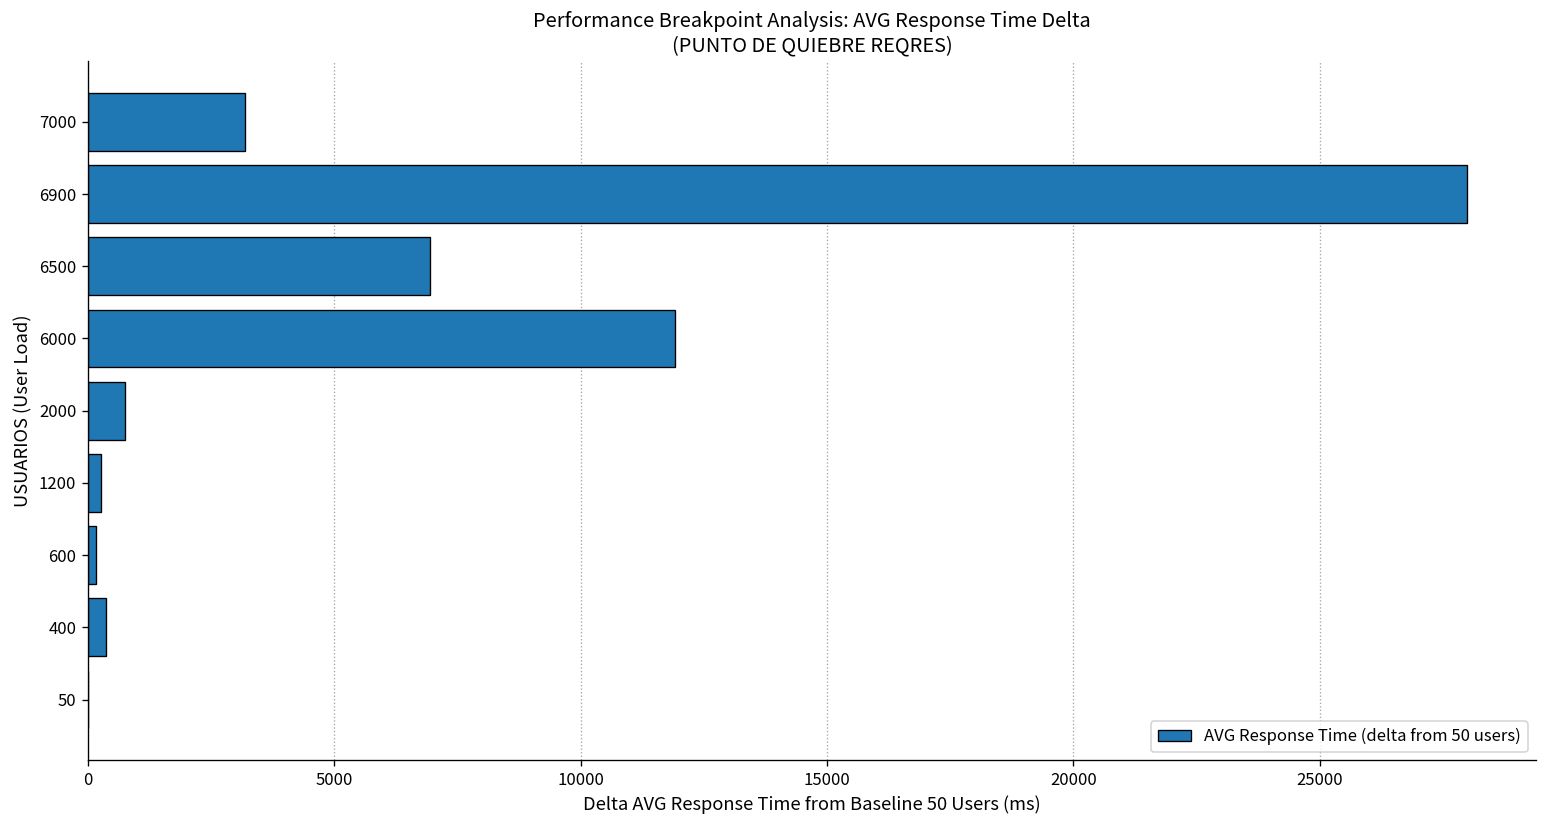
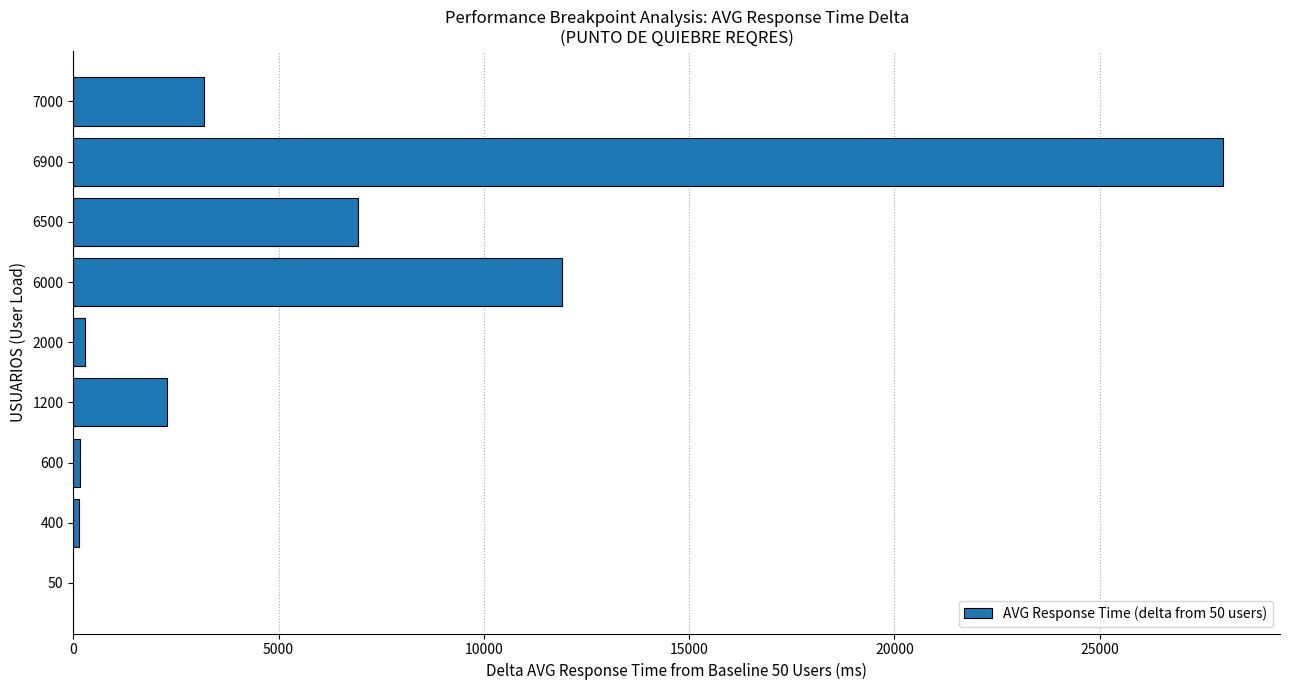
  {
    "7000": 3200,
    "6900": 28000,
    "6500": 6900,
    "6000": 11900,
-   "2000": 800,
-   "1200": 300,
+   "2000": 300,
+   "1200": 2300,
    "600": 200,
-   "400": 400,
+   "400": 100,
    "50": 0
  }
